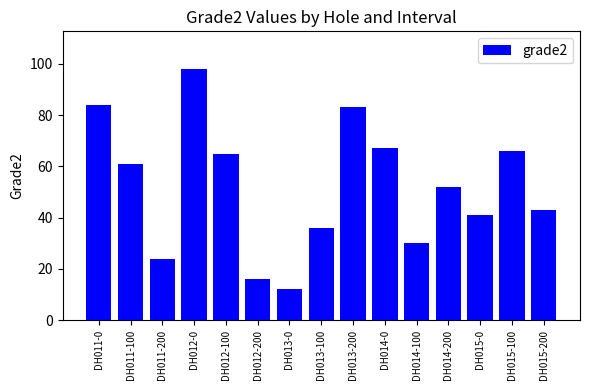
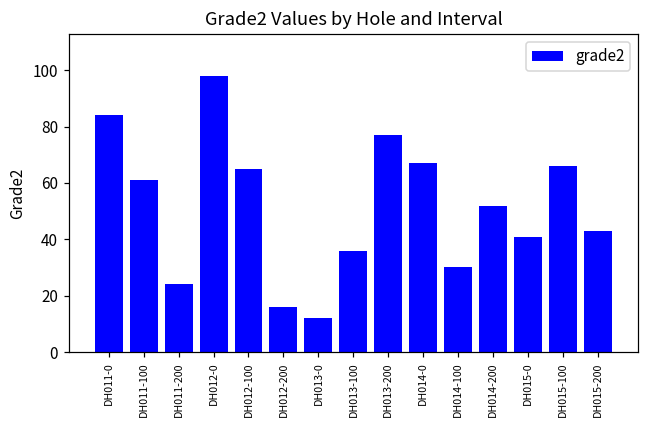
  {
    "DH011-0": 84,
    "DH011-100": 61,
    "DH011-200": 24,
    "DH012-0": 98,
    "DH012-100": 65,
    "DH012-200": 16,
    "DH013-0": 12,
    "DH013-100": 36,
-   "DH013-200": 83,
+   "DH013-200": 77,
    "DH014-0": 67,
    "DH014-100": 30,
    "DH014-200": 52,
    "DH015-0": 41,
    "DH015-100": 66,
    "DH015-200": 43
  }
